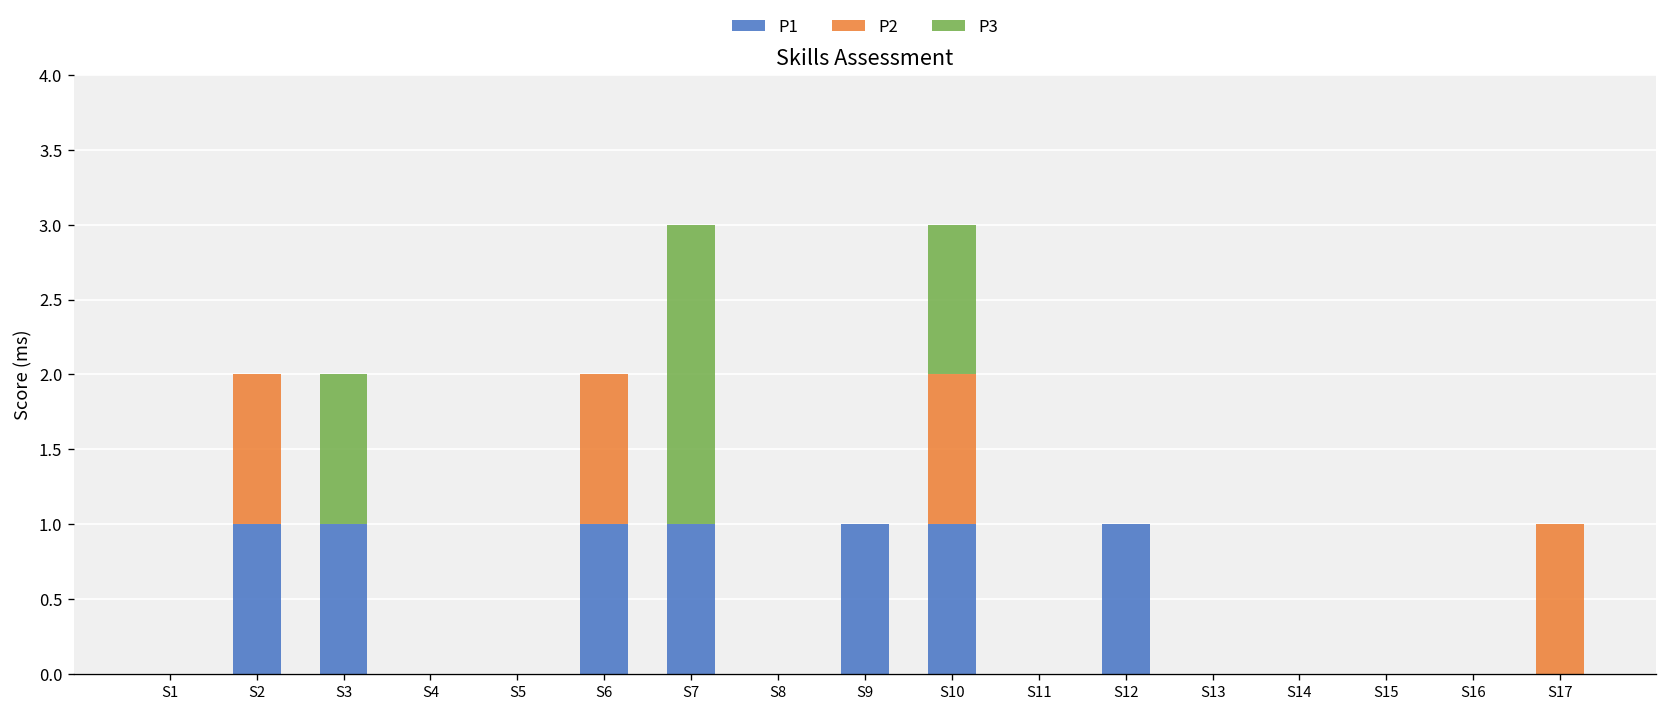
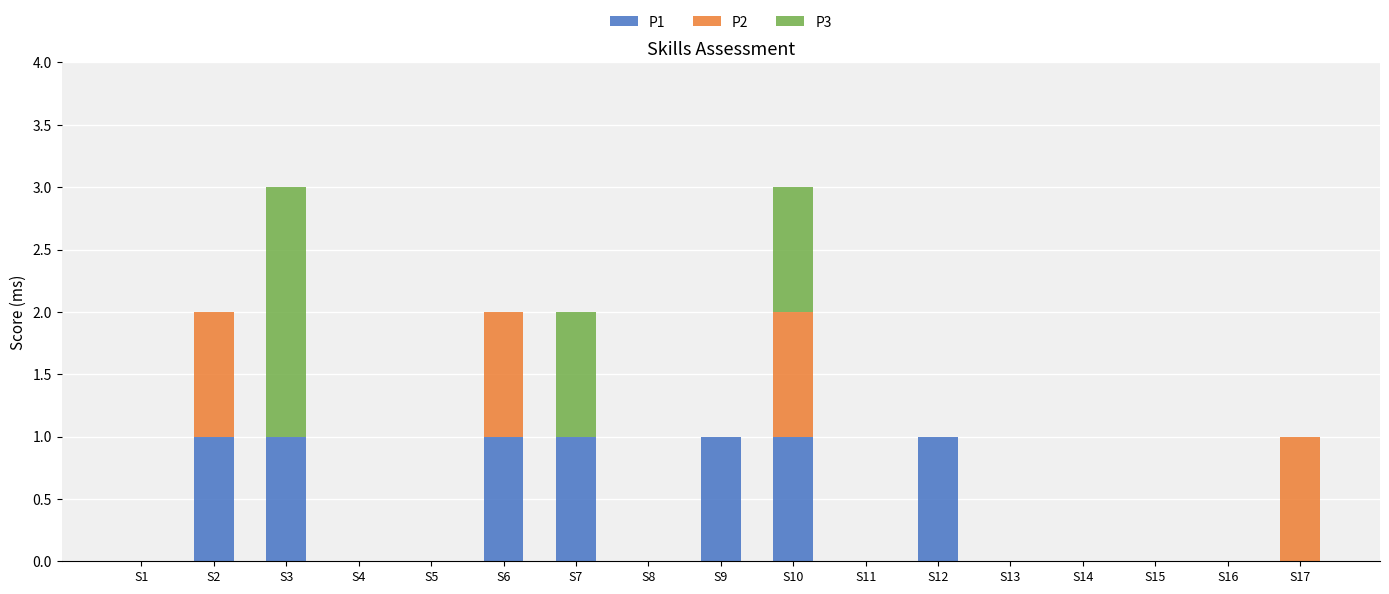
  {
    "P1": {
      "S1": 0,
      "S2": 1,
      "S3": 1,
      "S4": 0,
      "S5": 0,
      "S6": 1,
      "S7": 1,
      "S8": 0,
      "S9": 1,
      "S10": 1,
      "S11": 0,
      "S12": 1,
      "S13": 0,
      "S14": 0,
      "S15": 0,
      "S16": 0,
      "S17": 0
    },
    "P3": {
      "S1": 0,
      "S2": 0,
-     "S3": 1,
+     "S3": 2,
      "S4": 0,
      "S5": 0,
      "S6": 0,
-     "S7": 2,
+     "S7": 1,
      "S8": 0,
      "S9": 0,
      "S10": 1,
      "S11": 0,
      "S12": 0,
      "S13": 0,
      "S14": 0,
      "S15": 0,
      "S16": 0,
      "S17": 0
    }
  }
